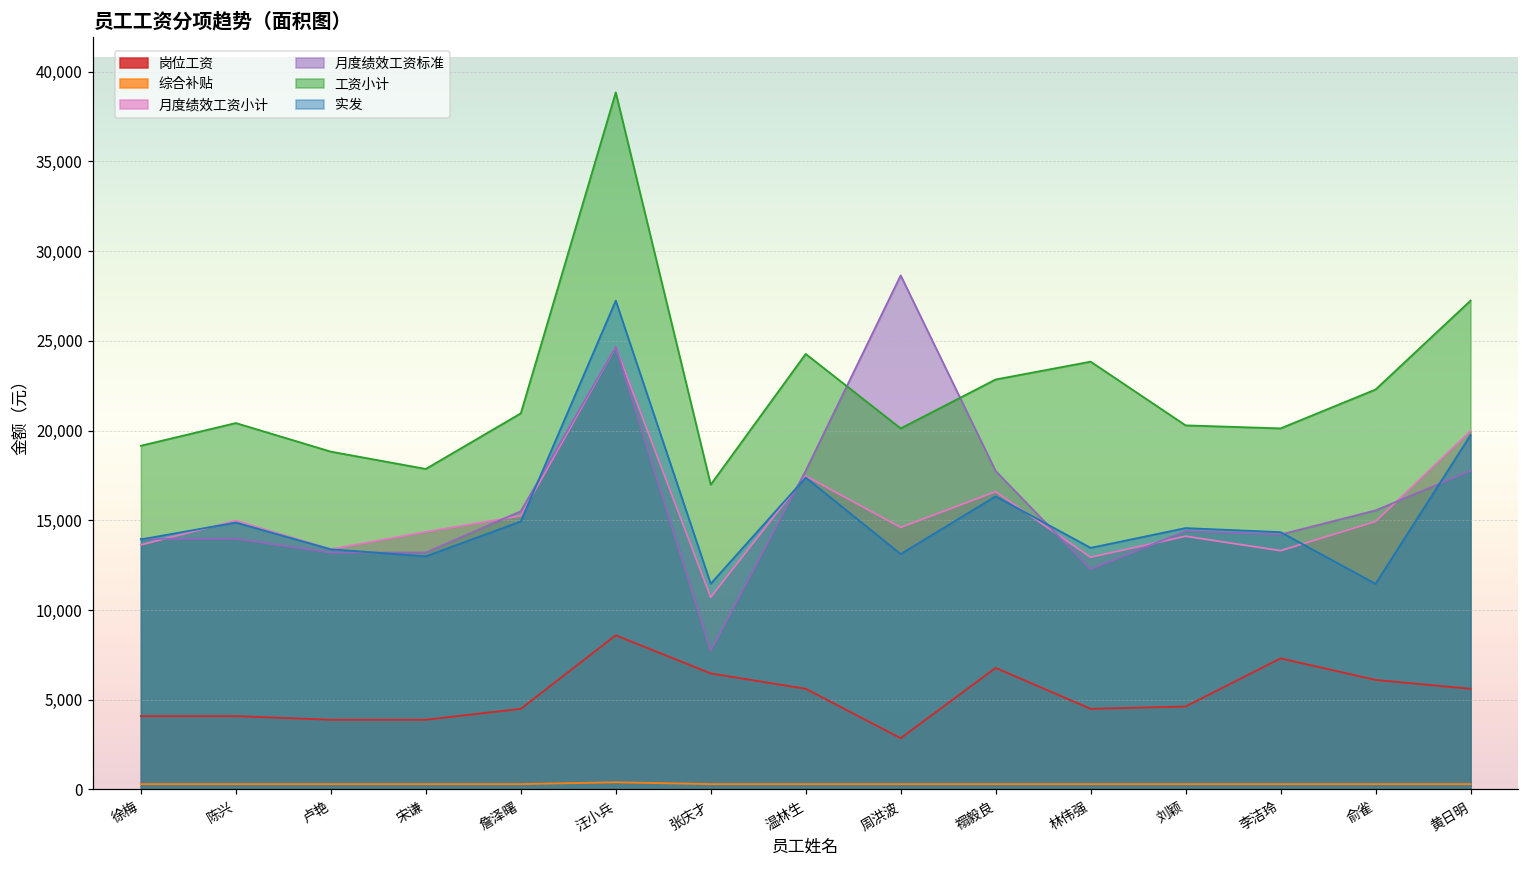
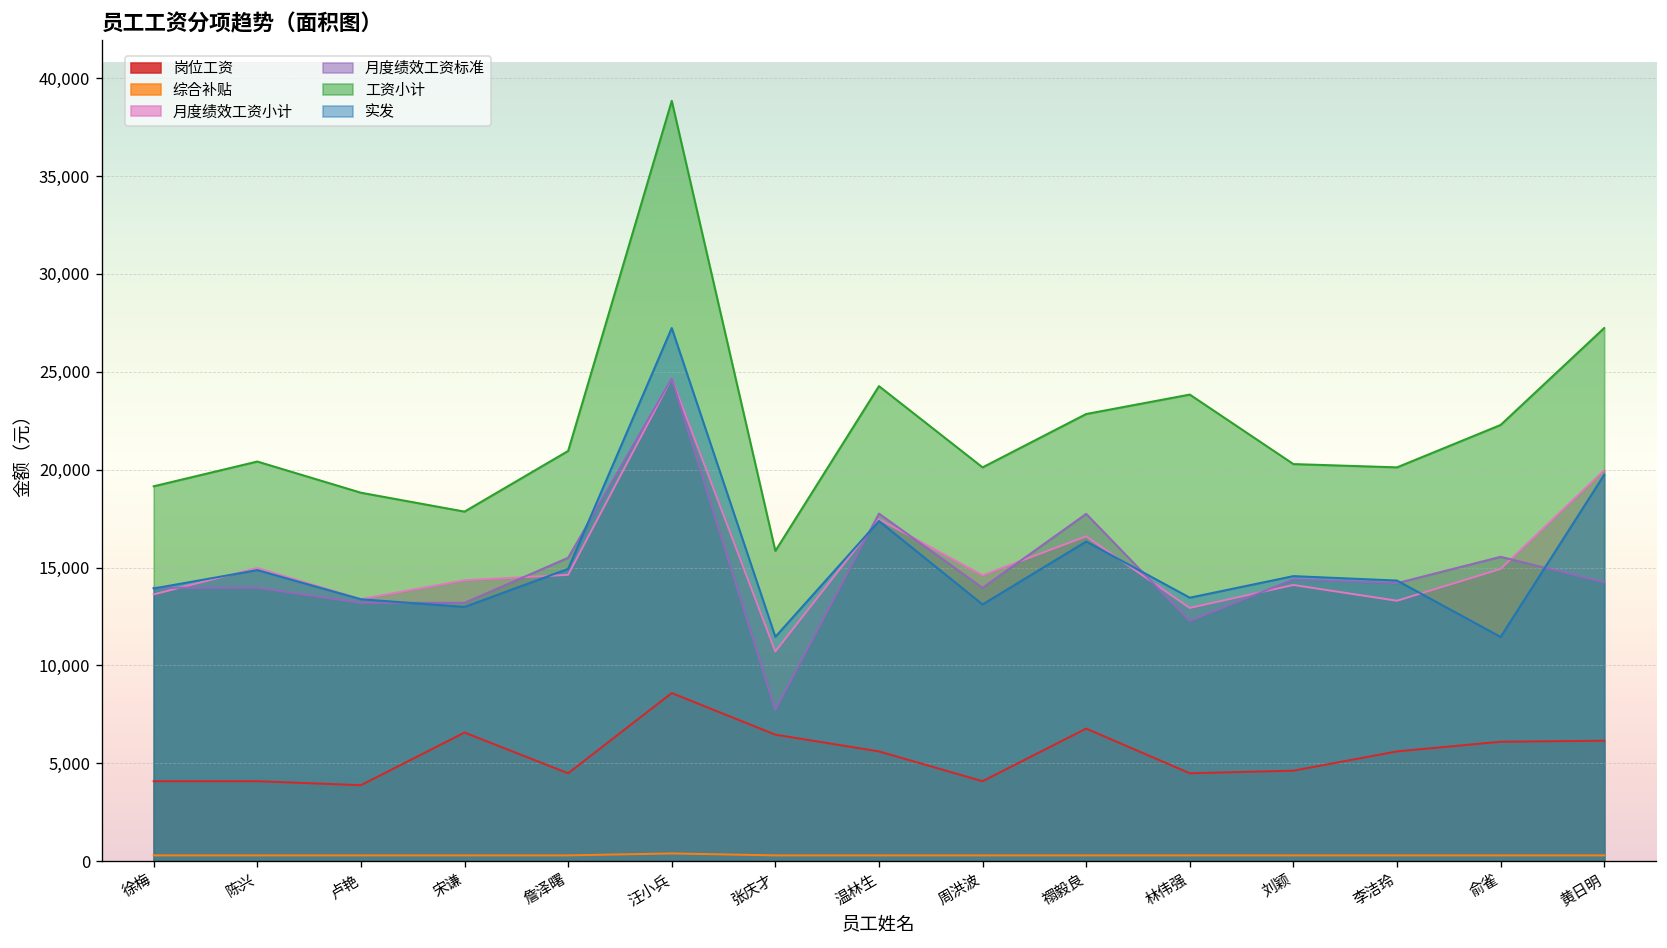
  {
    "岗位工资": {
      "徐梅": "4,100",
      "陈兴": "4,100",
      "卢艳": "3,900",
-     "宋谦": "3,900",
+     "宋谦": "6,600",
      "詹泽曙": "4,500",
      "汪小兵": "8,600",
      "张庆才": "6,500",
      "温林生": "5,600",
-     "周洪波": "2,900",
+     "周洪波": "4,100",
      "禤毅良": "6,800",
      "林伟强": "4,500",
      "刘颖": "4,600",
-     "李洁玲": "7,300",
+     "李洁玲": "5,600",
      "俞雀": "6,100",
-     "黄日明": "5,600"
+     "黄日明": "6,200"
    },
    "综合补贴": {
      "徐梅": "300",
      "陈兴": "300",
      "卢艳": "300",
      "宋谦": "300",
      "詹泽曙": "300",
      "汪小兵": "400",
      "张庆才": "300",
      "温林生": "300",
      "周洪波": "300",
      "禤毅良": "300",
      "林伟强": "300",
      "刘颖": "300",
      "李洁玲": "300",
      "俞雀": "300",
      "黄日明": "300"
    },
    "月度绩效工资小计": {
      "徐梅": "13,600",
      "宋谦": "14,400",
-     "詹泽曙": "15,200",
+     "詹泽曙": "14,600",
      "张庆才": "10,700",
      "周洪波": "14,600",
      "禤毅良": "16,600",
      "林伟强": "12,900",
      "刘颖": "14,100",
      "李洁玲": "13,300",
      "俞雀": "14,900",
      "黄日明": "20,000"
    },
    "月度绩效工资标准": {
      "陈兴": "14,000",
      "卢艳": "13,200",
      "宋谦": "13,200",
      "詹泽曙": "15,500",
      "张庆才": "7,700",
      "温林生": "17,800",
-     "周洪波": "28,600",
+     "周洪波": "14,000",
      "禤毅良": "17,700",
      "林伟强": "12,300",
      "刘颖": "14,400",
      "俞雀": "15,600",
-     "黄日明": "17,800"
+     "黄日明": "14,300"
    },
    "工资小计": {
      "徐梅": "19,200",
      "陈兴": "20,400",
      "卢艳": "18,800",
      "宋谦": "17,900",
      "詹泽曙": "21,000",
      "汪小兵": "38,800",
-     "张庆才": "17,000",
+     "张庆才": "15,900",
      "温林生": "24,300",
      "周洪波": "20,100",
      "禤毅良": "22,800",
      "林伟强": "23,800",
      "刘颖": "20,300",
      "李洁玲": "20,100",
      "俞雀": "22,300",
      "黄日明": "27,200"
    },
    "实发": {
      "宋谦": "13,000",
      "詹泽曙": "14,900",
      "汪小兵": "27,200",
      "张庆才": "11,500",
      "周洪波": "13,100",
      "禤毅良": "16,300",
      "林伟强": "13,500",
      "刘颖": "14,600",
      "俞雀": "11,500",
      "黄日明": "19,700"
    }
  }
